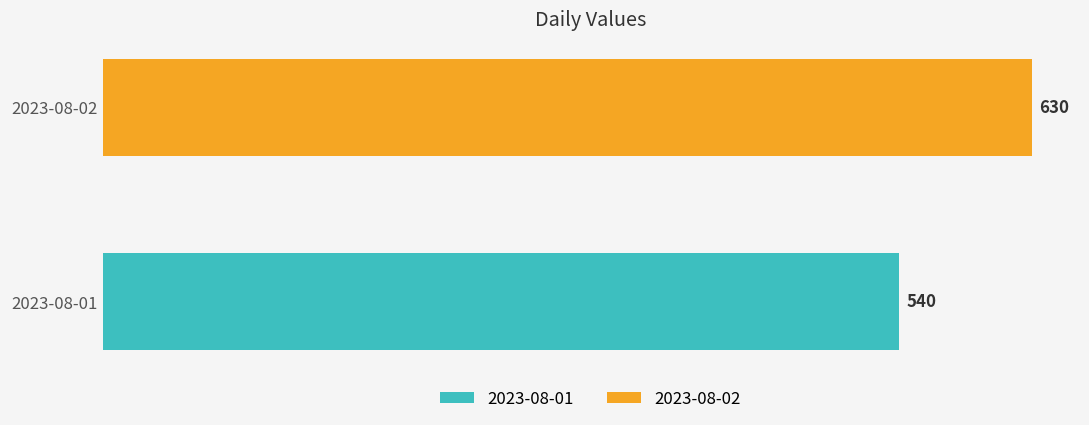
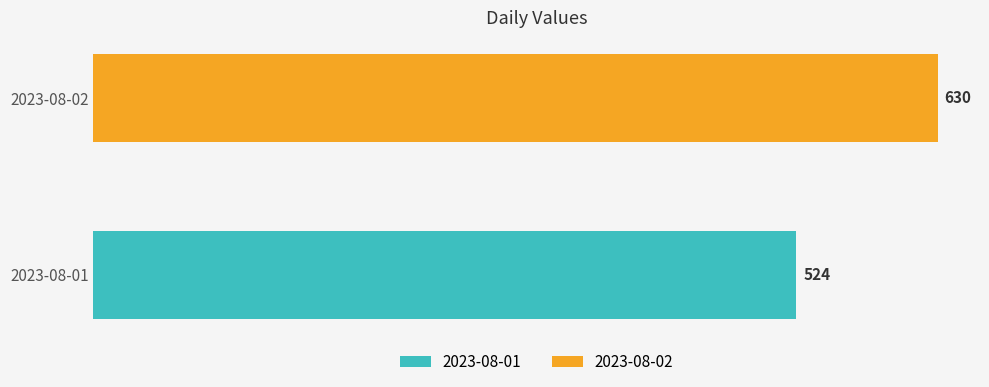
  {
    "2023-08-02": 630,
-   "2023-08-01": 540
+   "2023-08-01": 524
  }
